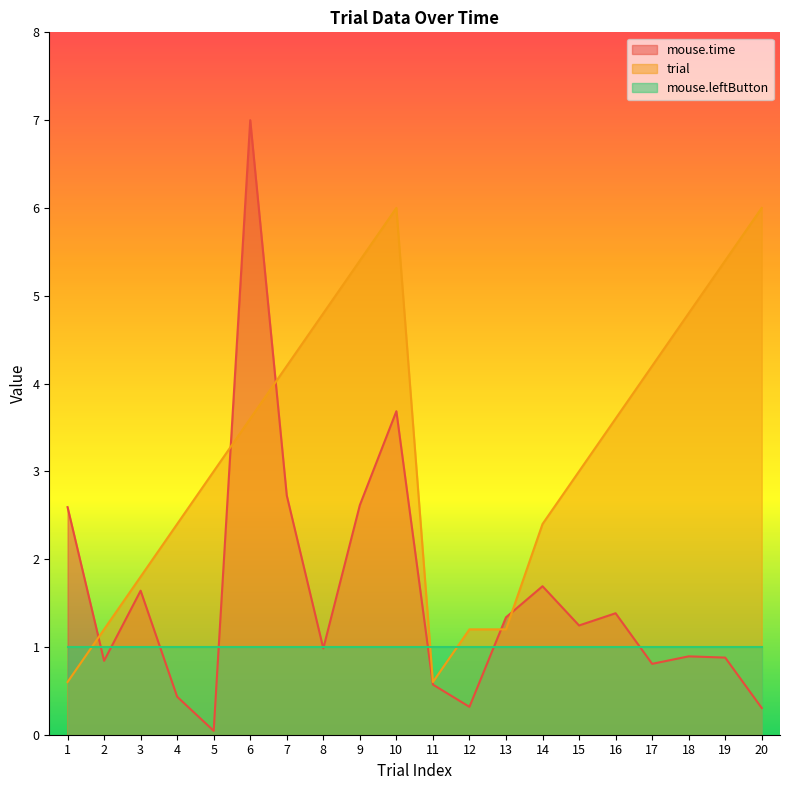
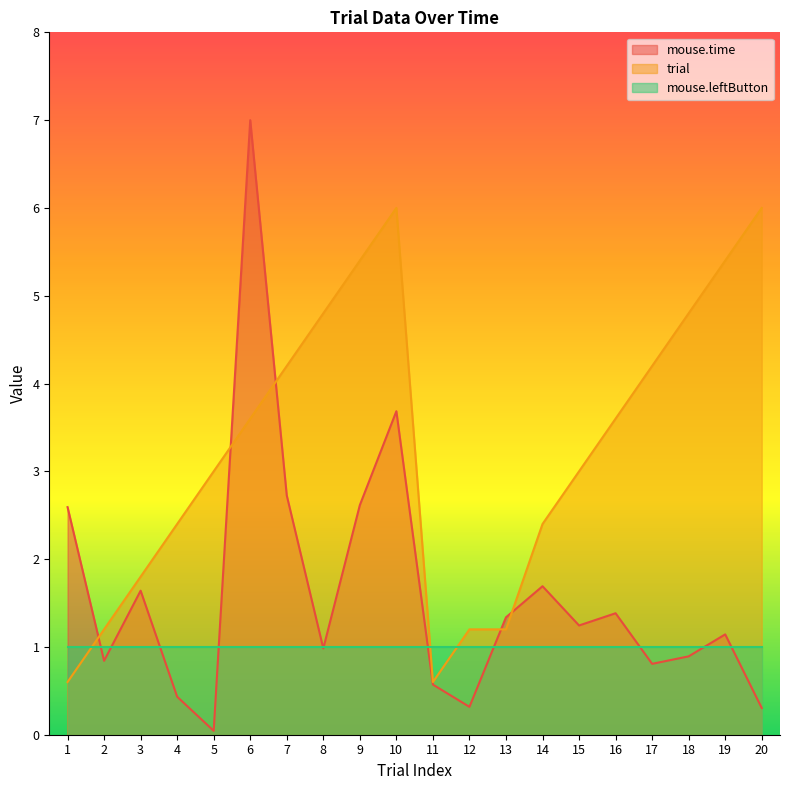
  {
    "mouse.time": {
      "1": 2.6,
      "2": 0.8,
      "3": 1.6,
      "4": 0.4,
      "5": 0.0,
      "6": 7.0,
      "7": 2.7,
      "9": 2.6,
      "10": 3.7,
      "11": 0.6,
      "12": 0.3,
      "13": 1.3,
      "14": 1.7,
      "15": 1.2,
      "16": 1.4,
      "17": 0.8,
      "18": 0.9,
-     "19": 0.9,
+     "19": 1.1,
      "20": 0.3
    },
    "trial": {
      "1": 0.6,
      "2": 1.2,
      "3": 1.8,
      "4": 2.4,
      "5": 3.0,
      "6": 3.6,
      "7": 4.2,
      "8": 4.8,
      "9": 5.4,
      "10": 6.0,
      "11": 0.6,
      "12": 1.2,
      "13": 1.2,
      "14": 2.4,
      "15": 3.0,
      "16": 3.6,
      "17": 4.2,
      "18": 4.8,
      "19": 5.4,
      "20": 6.0
    },
    "mouse.leftButton": {
      "1": 1.0,
      "2": 1.0,
      "3": 1.0,
      "4": 1.0,
      "5": 1.0,
      "6": 1.0,
      "7": 1.0,
      "9": 1.0,
      "10": 1.0,
      "11": 1.0,
      "12": 1.0,
      "13": 1.0,
      "14": 1.0,
      "15": 1.0,
      "16": 1.0,
      "17": 1.0,
      "18": 1.0,
      "19": 1.0,
      "20": 1.0
    }
  }
